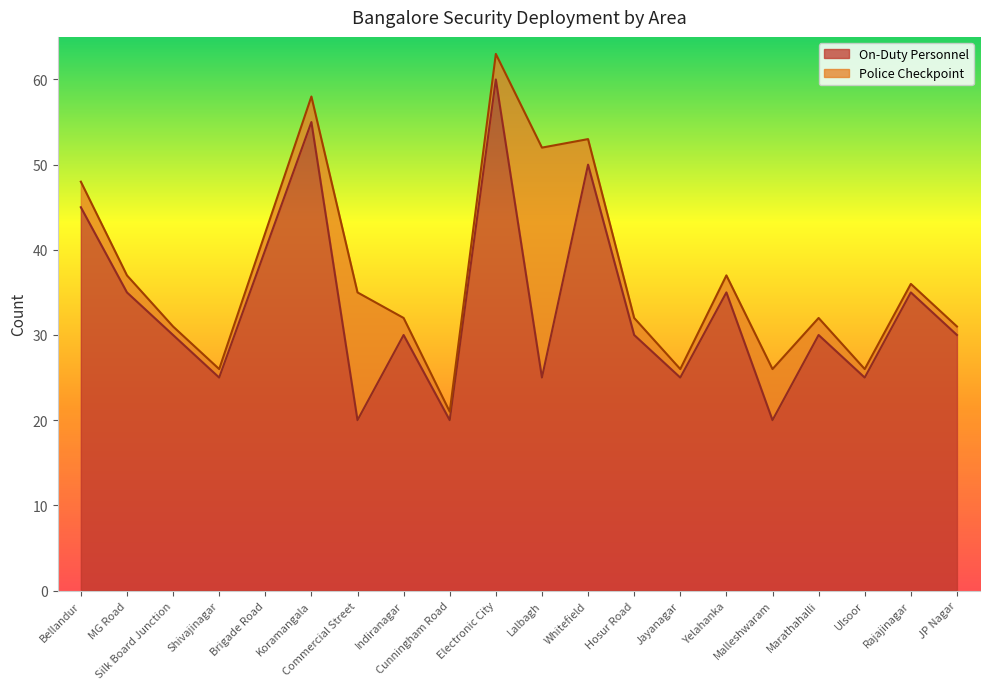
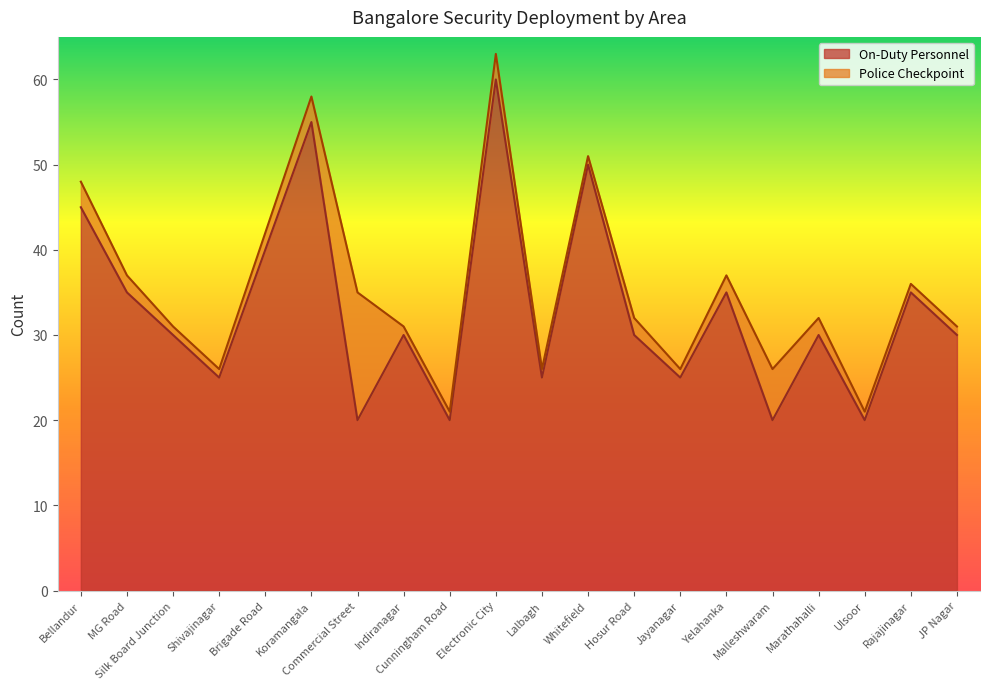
  {
    "On-Duty Personnel": {
      "Bellandur": 45,
      "MG Road": 35,
      "Silk Board Junction": 30,
      "Shivajinagar": 25,
      "Brigade Road": 40,
      "Koramangala": 55,
      "Commercial Street": 20,
      "Indiranagar": 30,
      "Cunningham Road": 20,
      "Electronic City": 60,
      "Lalbagh": 25,
      "Whitefield": 50,
      "Hosur Road": 30,
      "Jayanagar": 25,
      "Yelahanka": 35,
      "Malleshwaram": 20,
      "Marathahalli": 30,
-     "Ulsoor": 25,
+     "Ulsoor": 20,
      "Rajajinagar": 35,
      "JP Nagar": 30
    },
    "Police Checkpoint": {
      "Bellandur": 3,
      "MG Road": 2,
      "Silk Board Junction": 1,
      "Shivajinagar": 1,
      "Brigade Road": 2,
      "Koramangala": 3,
      "Commercial Street": 15,
-     "Indiranagar": 2,
+     "Indiranagar": 1,
      "Cunningham Road": 1,
      "Electronic City": 3,
-     "Lalbagh": 27,
-     "Whitefield": 3,
+     "Lalbagh": 1,
+     "Whitefield": 1,
      "Hosur Road": 2,
      "Jayanagar": 1,
      "Yelahanka": 2,
      "Malleshwaram": 6,
      "Marathahalli": 2,
      "Ulsoor": 1,
      "Rajajinagar": 1,
      "JP Nagar": 1
    }
  }
